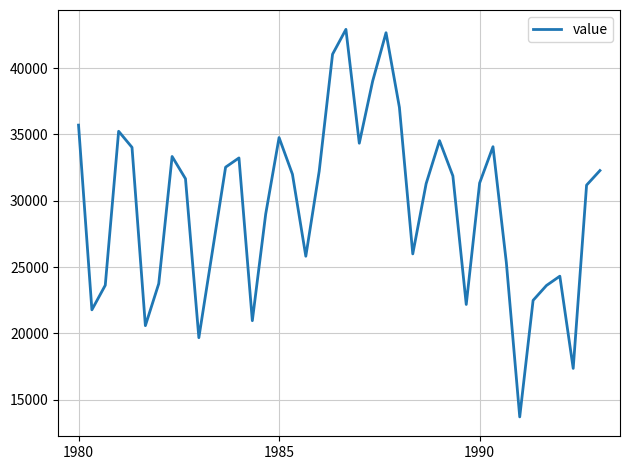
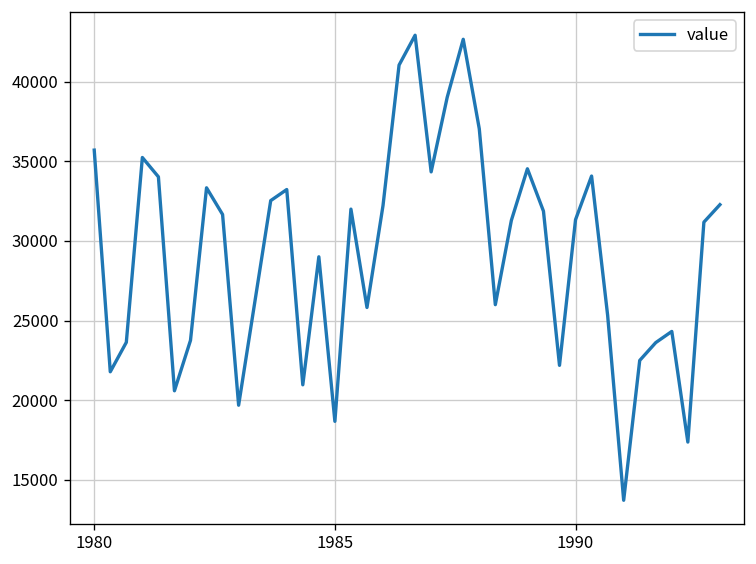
  {
    "1980": 35700,
-   "1985": 34800,
+   "1985": 18700,
    "1990": 31300
  }
